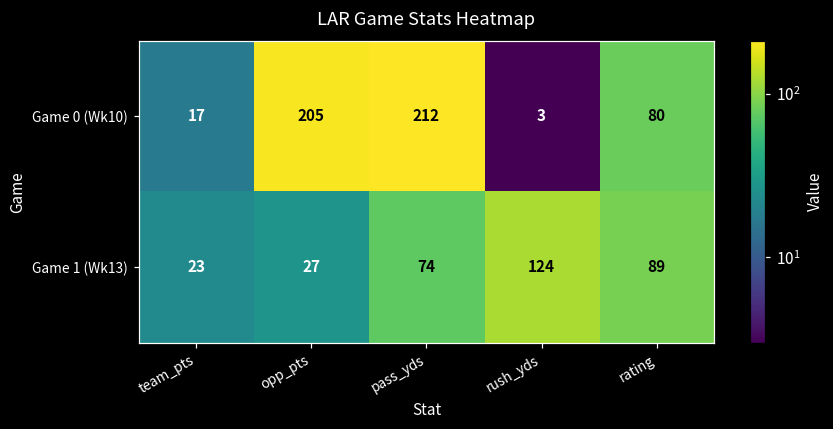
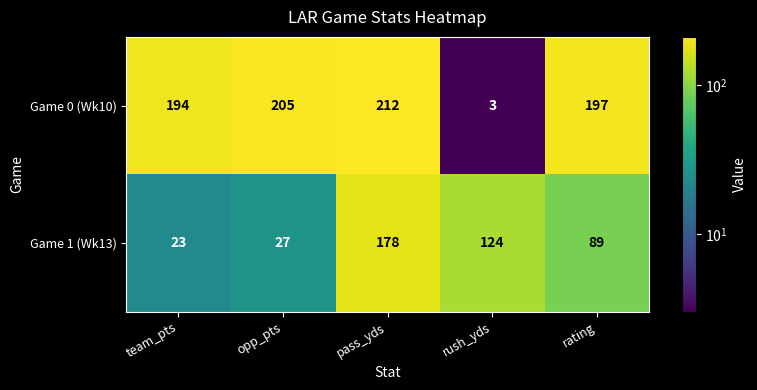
  {
    "Game 0 (Wk10)": {
-     "team_pts": 17,
+     "team_pts": 194,
      "opp_pts": 205,
      "pass_yds": 212,
      "rush_yds": 3,
-     "rating": 80
+     "rating": 197
    },
    "Game 1 (Wk13)": {
      "team_pts": 23,
      "opp_pts": 27,
-     "pass_yds": 74,
+     "pass_yds": 178,
      "rush_yds": 124,
      "rating": 89
    }
  }
